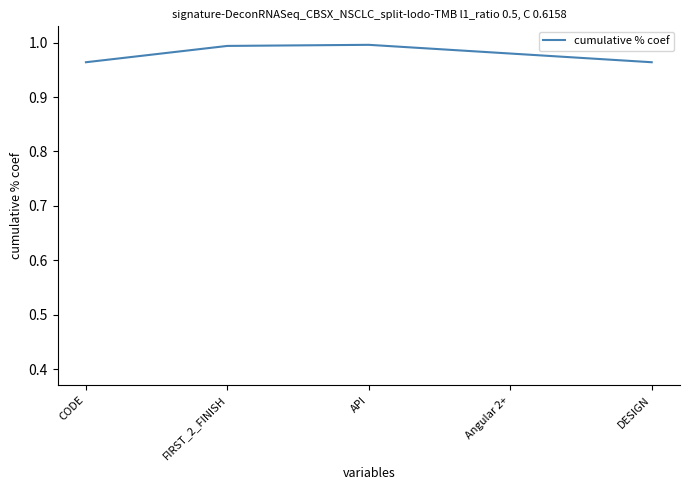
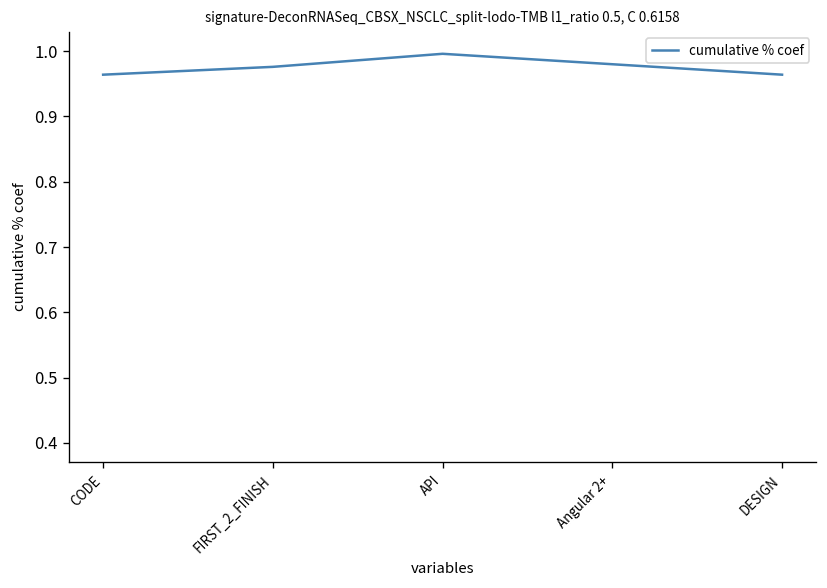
  {
    "CODE": 0.96,
-   "FIRST_2_FINISH": 0.99,
+   "FIRST_2_FINISH": 0.98,
    "API": 1.00,
    "Angular 2+": 0.98,
    "DESIGN": 0.96
  }
